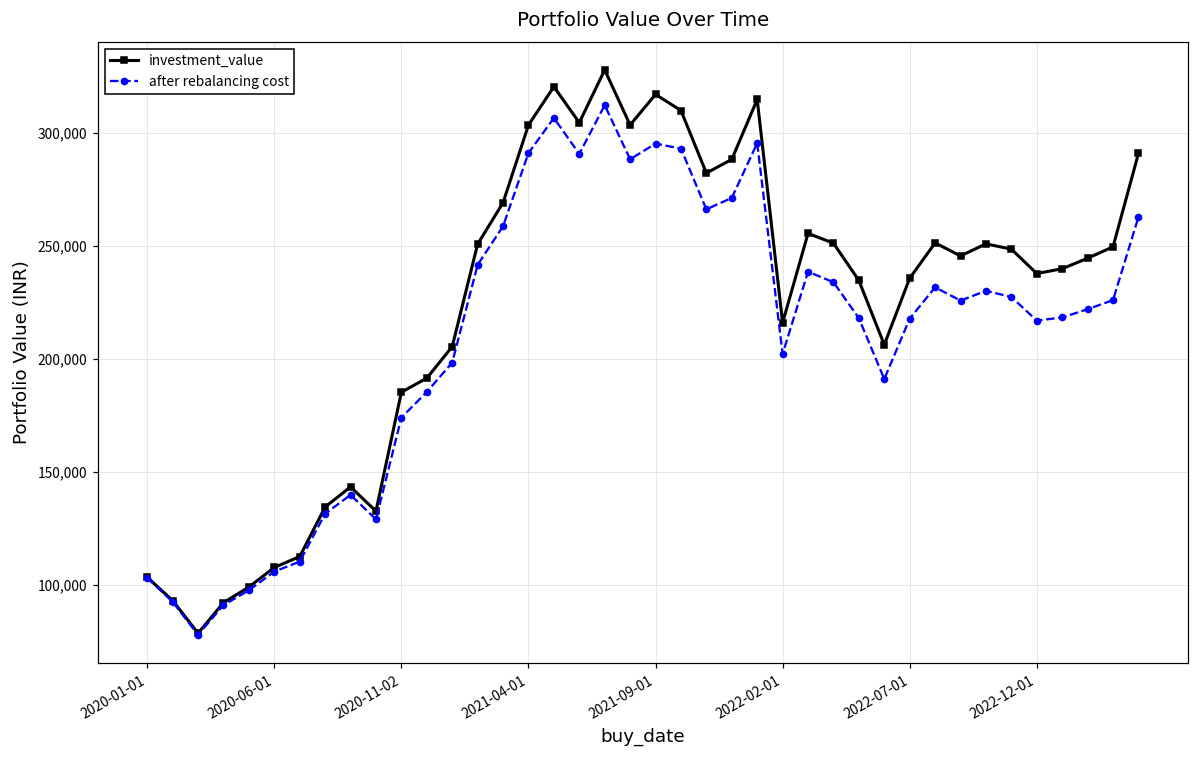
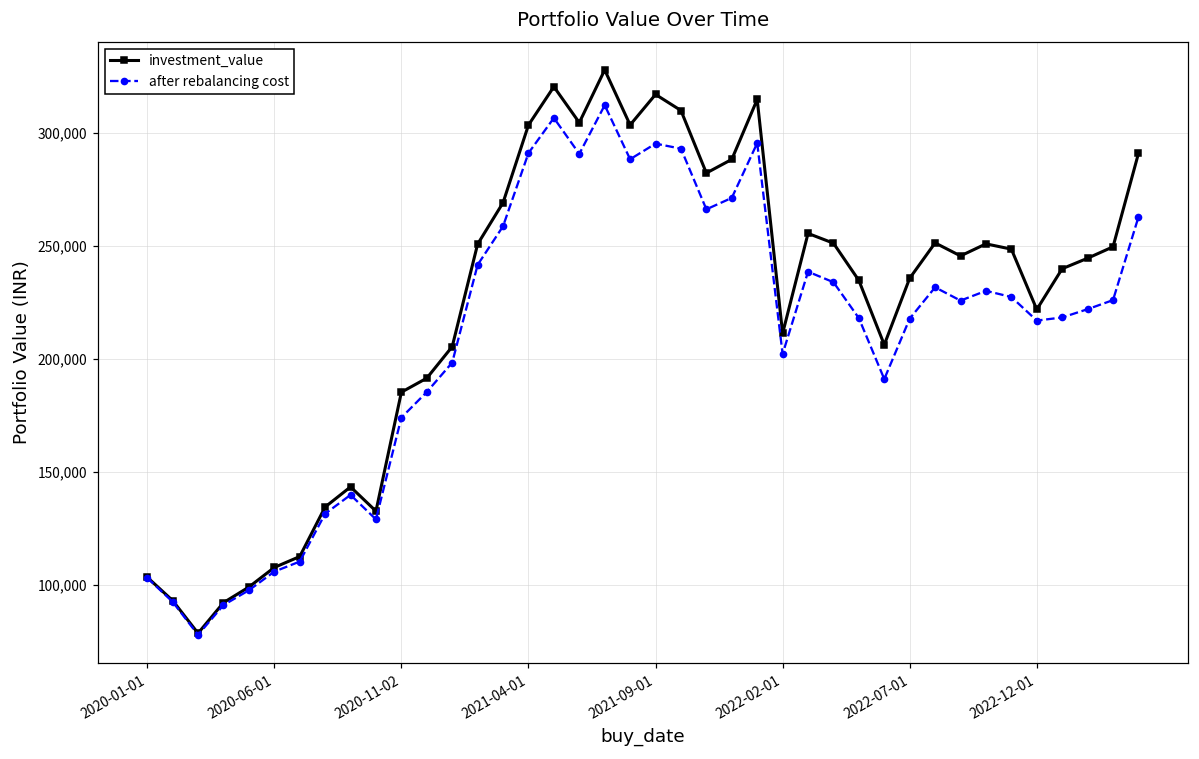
  {
    "investment_value": {
      "2020-06-01": "108,000",
      "2020-11-02": "185,000",
      "2021-04-01": "303,000",
      "2021-09-01": "317,000",
-     "2022-02-01": "216,000",
+     "2022-02-01": "211,000",
      "2022-07-01": "236,000",
-     "2022-12-01": "238,000"
+     "2022-12-01": "222,000"
    },
    "after rebalancing cost": {
      "2020-06-01": "106,000",
      "2020-11-02": "174,000",
      "2021-04-01": "291,000",
      "2021-09-01": "295,000",
      "2022-02-01": "202,000",
      "2022-07-01": "218,000",
      "2022-12-01": "217,000"
    }
  }
